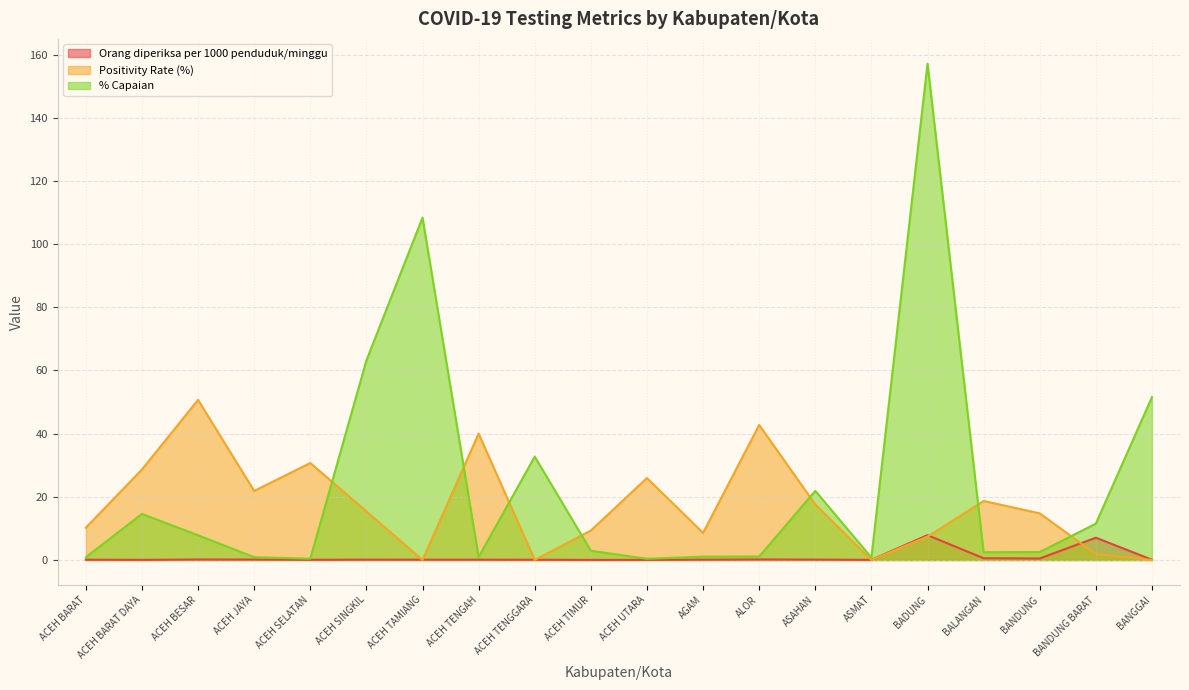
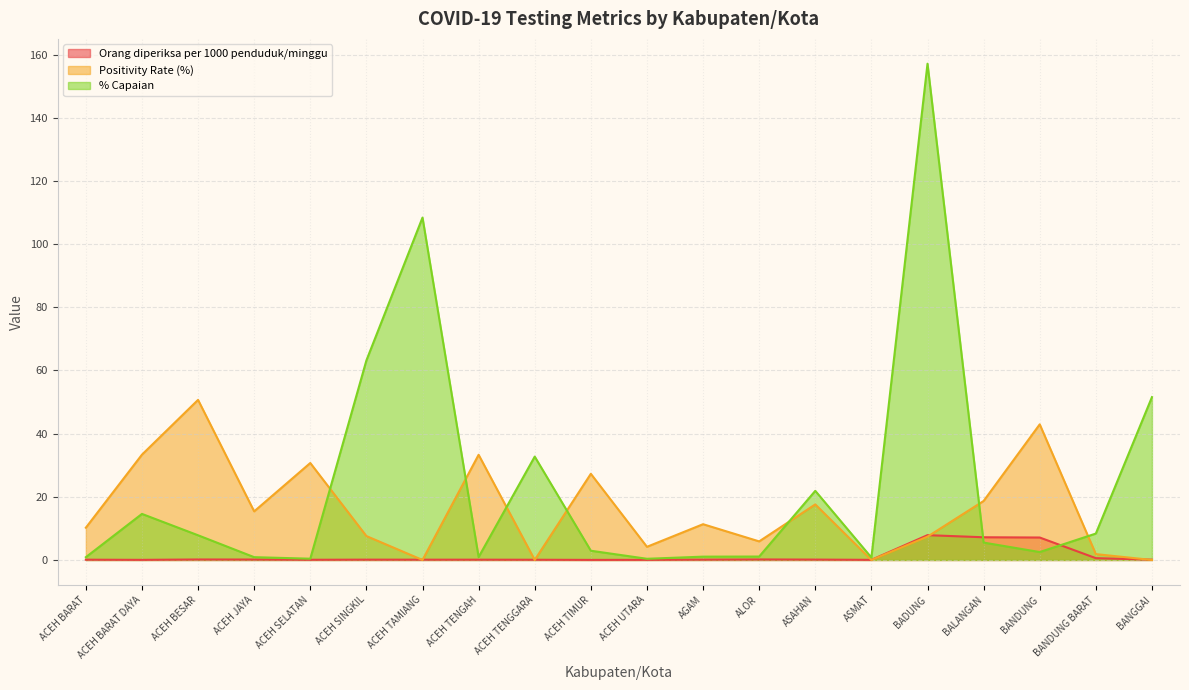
  {
    "Orang diperiksa per 1000 penduduk/minggu": {
      "ACEH BARAT DAYA": 0,
      "ACEH BESAR": 0,
      "ACEH SINGKIL": 0,
      "ACEH TENGAH": 0,
      "ACEH TIMUR": 0,
      "AGAM": 0,
      "ALOR": 0,
      "ASAHAN": 0,
-     "BALANGAN": 1,
-     "BANDUNG": 0,
-     "BANDUNG BARAT": 7
+     "BALANGAN": 7,
+     "BANDUNG": 7,
+     "BANDUNG BARAT": 1
    },
    "Positivity Rate (%)": {
      "ACEH BARAT": 10,
-     "ACEH BARAT DAYA": 29,
+     "ACEH BARAT DAYA": 33,
      "ACEH BESAR": 51,
-     "ACEH JAYA": 22,
+     "ACEH JAYA": 15,
      "ACEH SELATAN": 31,
-     "ACEH SINGKIL": 15,
-     "ACEH TENGAH": 40,
-     "ACEH TIMUR": 9,
-     "ACEH UTARA": 26,
-     "AGAM": 9,
-     "ALOR": 43,
+     "ACEH SINGKIL": 8,
+     "ACEH TENGAH": 33,
+     "ACEH TIMUR": 27,
+     "ACEH UTARA": 4,
+     "AGAM": 11,
+     "ALOR": 6,
      "ASAHAN": 18,
      "BALANGAN": 19,
-     "BANDUNG": 15,
+     "BANDUNG": 43,
      "BANDUNG BARAT": 2
    },
    "% Capaian": {
      "ACEH BARAT DAYA": 15,
      "ACEH BESAR": 8,
      "ACEH SINGKIL": 63,
      "ACEH TAMIANG": 108,
      "ACEH TENGAH": 1,
      "ACEH TENGGARA": 33,
      "ACEH TIMUR": 3,
      "AGAM": 1,
      "ALOR": 1,
      "ASAHAN": 22,
      "BADUNG": 157,
-     "BALANGAN": 2,
+     "BALANGAN": 6,
      "BANDUNG": 3,
-     "BANDUNG BARAT": 12,
+     "BANDUNG BARAT": 8,
      "BANGGAI": 52
    }
  }
